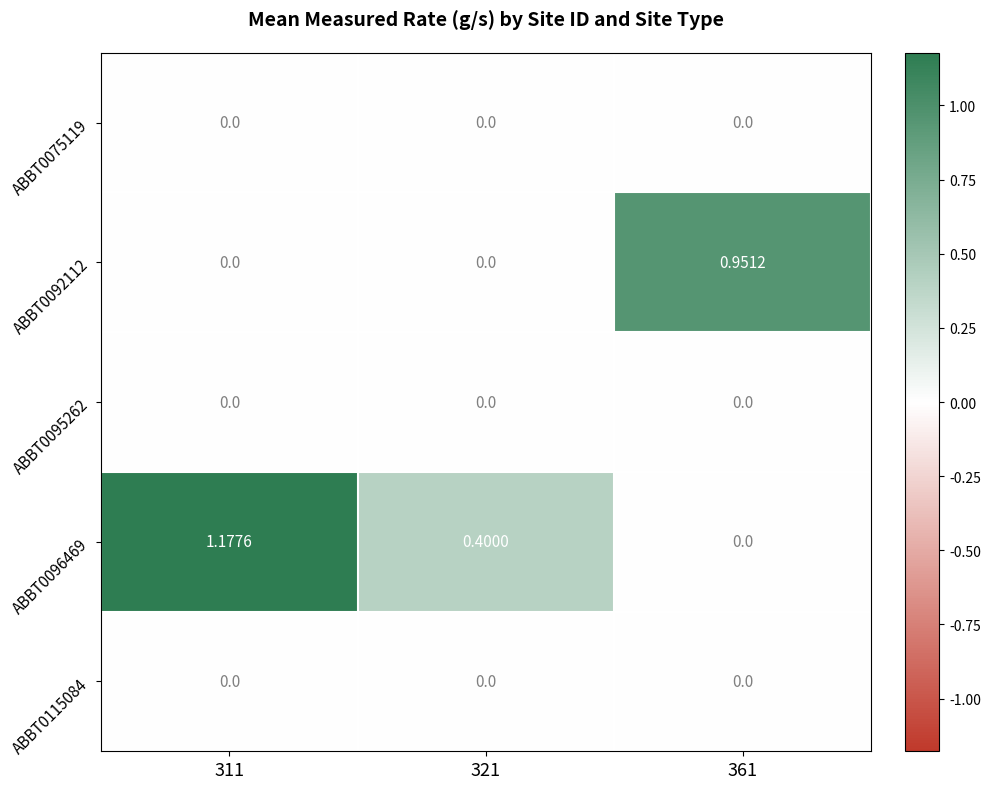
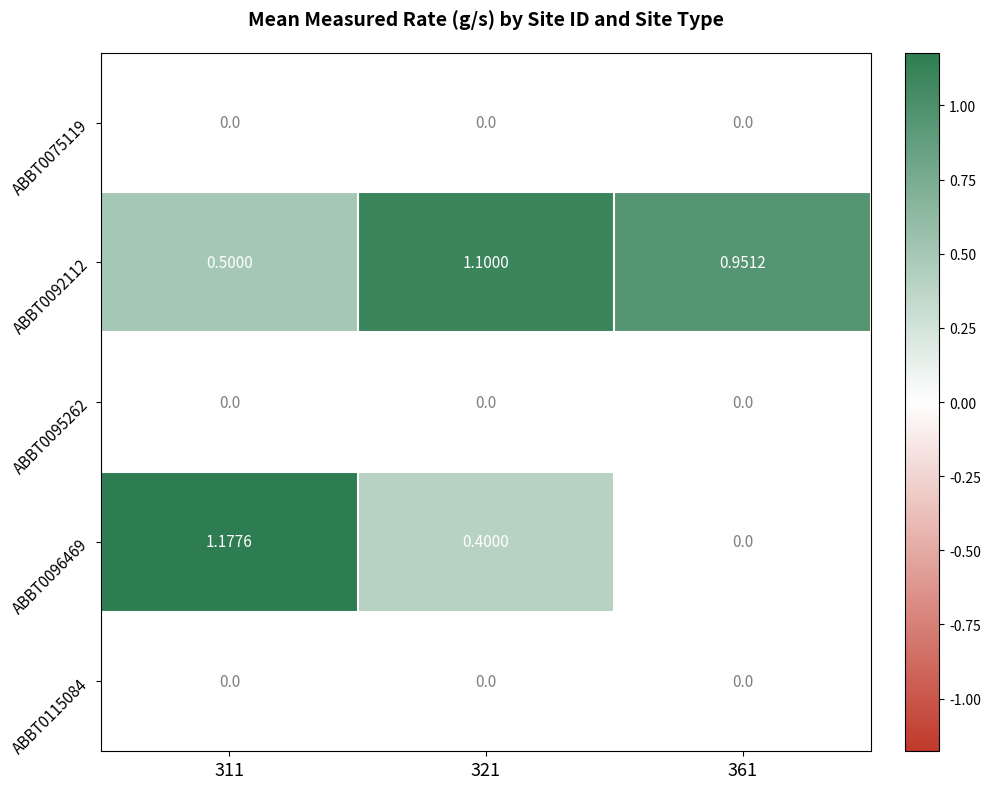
  {
    "ABBT0075119": {
      "311": 0.0,
      "321": 0.0,
      "361": 0.0
    },
    "ABBT0092112": {
-     "311": 0.0,
-     "321": 0.0,
+     "311": 0.5000,
+     "321": 1.1000,
      "361": 0.9512
    },
    "ABBT0095262": {
      "311": 0.0,
      "321": 0.0,
      "361": 0.0
    },
    "ABBT0096469": {
      "311": 1.1776,
      "321": 0.4000,
      "361": 0.0
    },
    "ABBT0115084": {
      "311": 0.0,
      "321": 0.0,
      "361": 0.0
    }
  }
